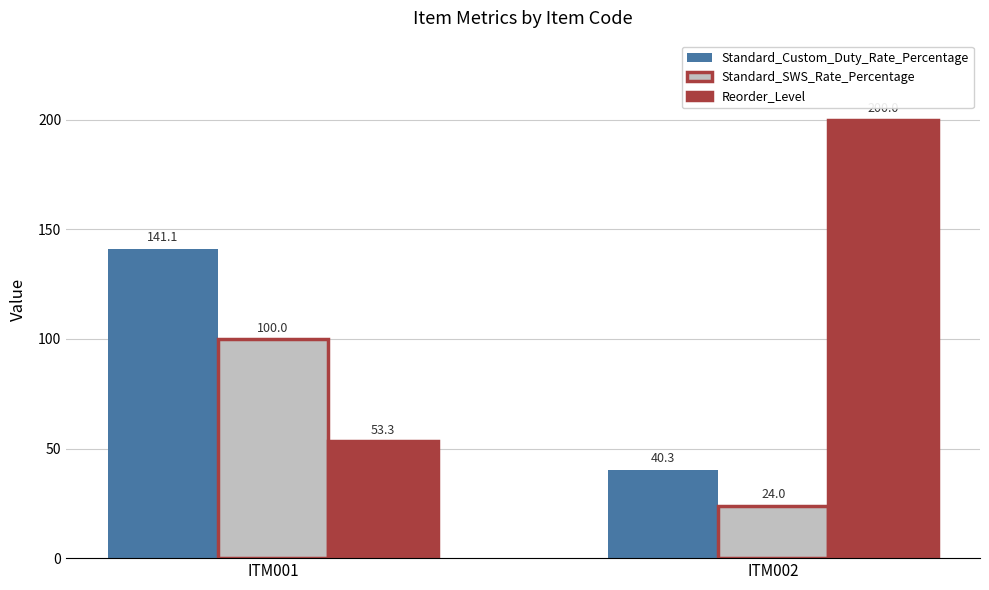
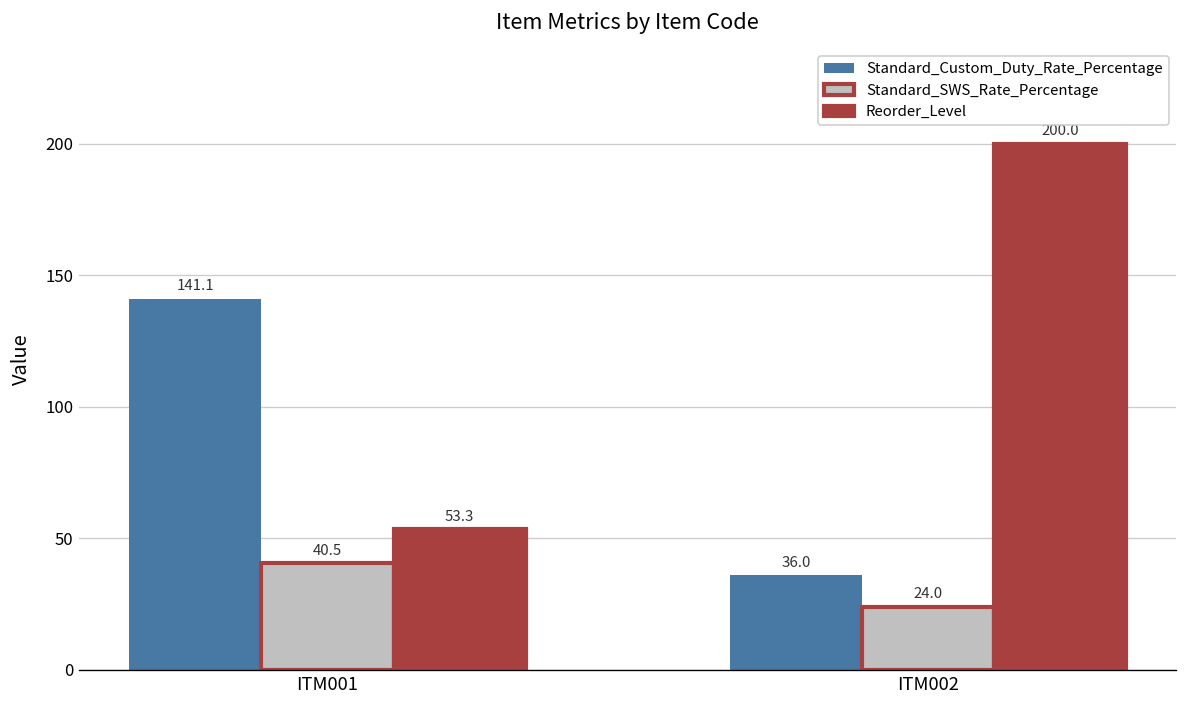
  {
    "Standard_Custom_Duty_Rate_Percentage": {
      "ITM001": 141.1,
-     "ITM002": 40.3
+     "ITM002": 36.0
    },
    "Standard_SWS_Rate_Percentage": {
-     "ITM001": 100.0,
+     "ITM001": 40.5,
      "ITM002": 24.0
    },
    "Reorder_Level": {
      "ITM001": 53.3
    }
  }
